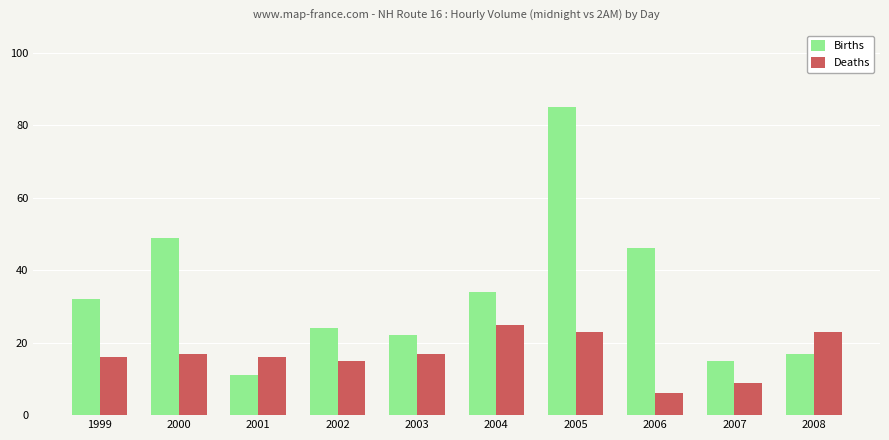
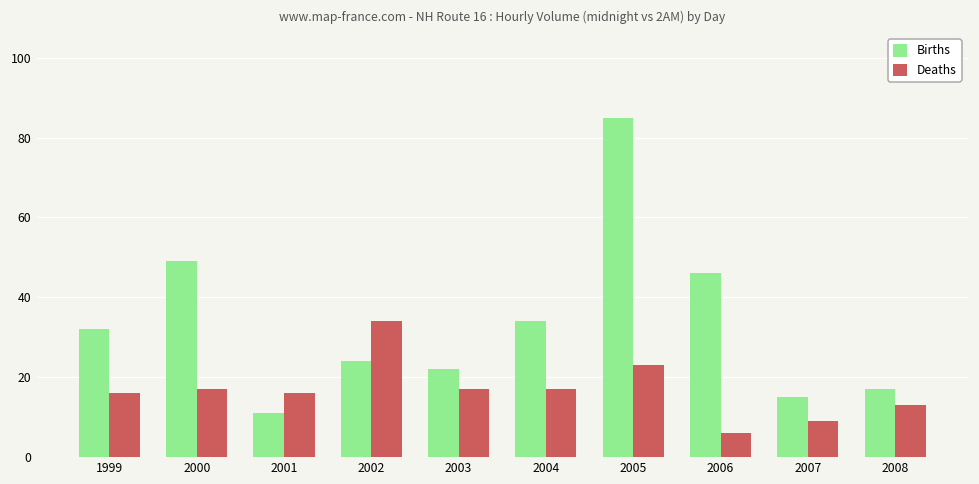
  {
    "Births": {
      "1999": 32,
      "2000": 49,
      "2001": 11,
      "2002": 24,
      "2003": 22,
      "2004": 34,
      "2005": 85,
      "2006": 46,
      "2007": 15,
      "2008": 17
    },
    "Deaths": {
      "1999": 16,
      "2000": 17,
      "2001": 16,
-     "2002": 15,
+     "2002": 34,
      "2003": 17,
-     "2004": 25,
+     "2004": 17,
      "2005": 23,
      "2006": 6,
      "2007": 9,
-     "2008": 23
+     "2008": 13
    }
  }
